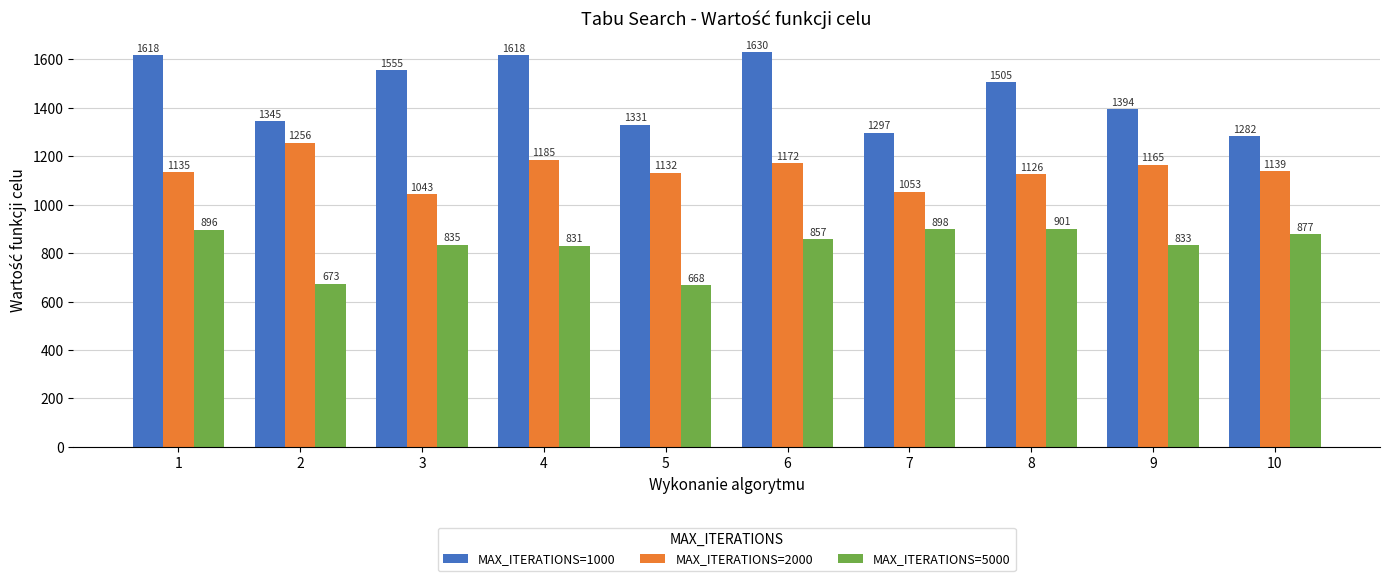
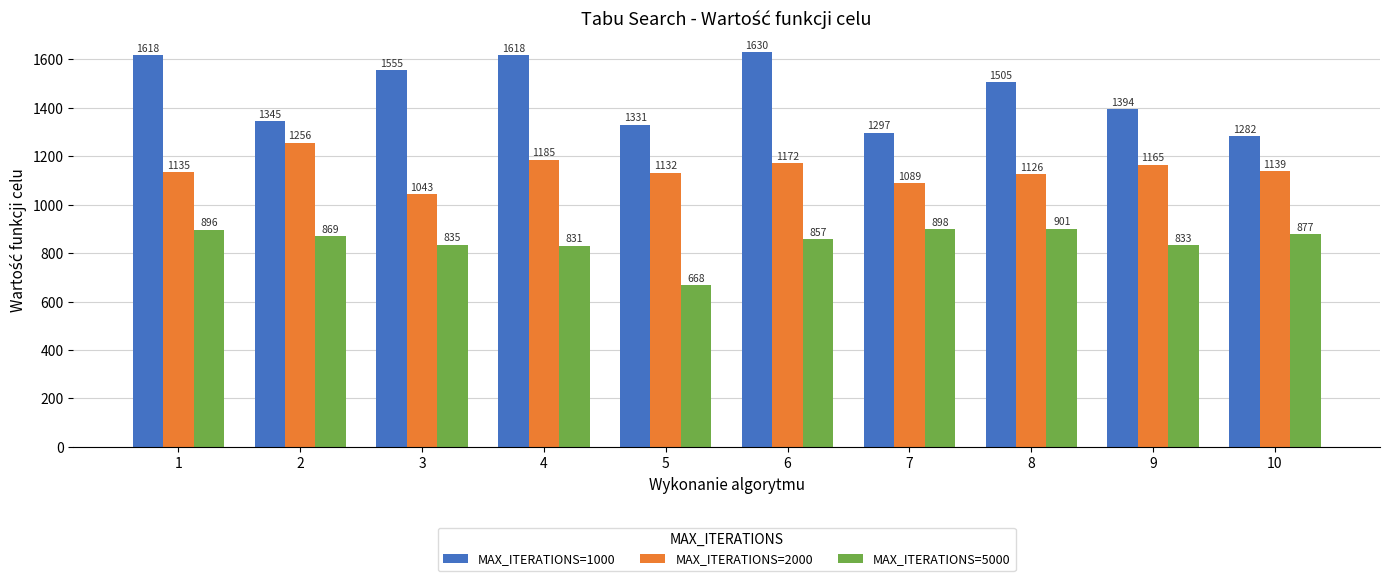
  {
    "MAX_ITERATIONS=1000": {
      "1": 1618,
      "2": 1345,
      "3": 1555,
      "4": 1618,
      "5": 1331,
      "6": 1630,
      "7": 1297,
      "8": 1505,
      "9": 1394,
      "10": 1282
    },
    "MAX_ITERATIONS=2000": {
      "1": 1135,
      "2": 1256,
      "3": 1043,
      "4": 1185,
      "5": 1132,
      "6": 1172,
-     "7": 1053,
+     "7": 1089,
      "8": 1126,
      "9": 1165,
      "10": 1139
    },
    "MAX_ITERATIONS=5000": {
      "1": 896,
-     "2": 673,
+     "2": 869,
      "3": 835,
      "4": 831,
      "5": 668,
      "6": 857,
      "7": 898,
      "8": 901,
      "9": 833,
      "10": 877
    }
  }
